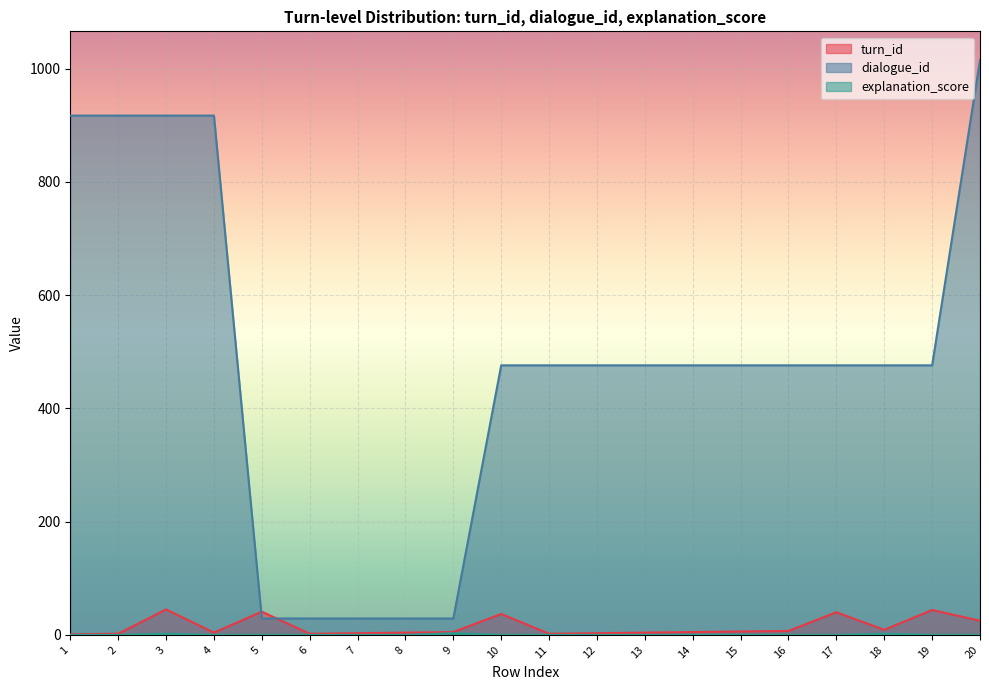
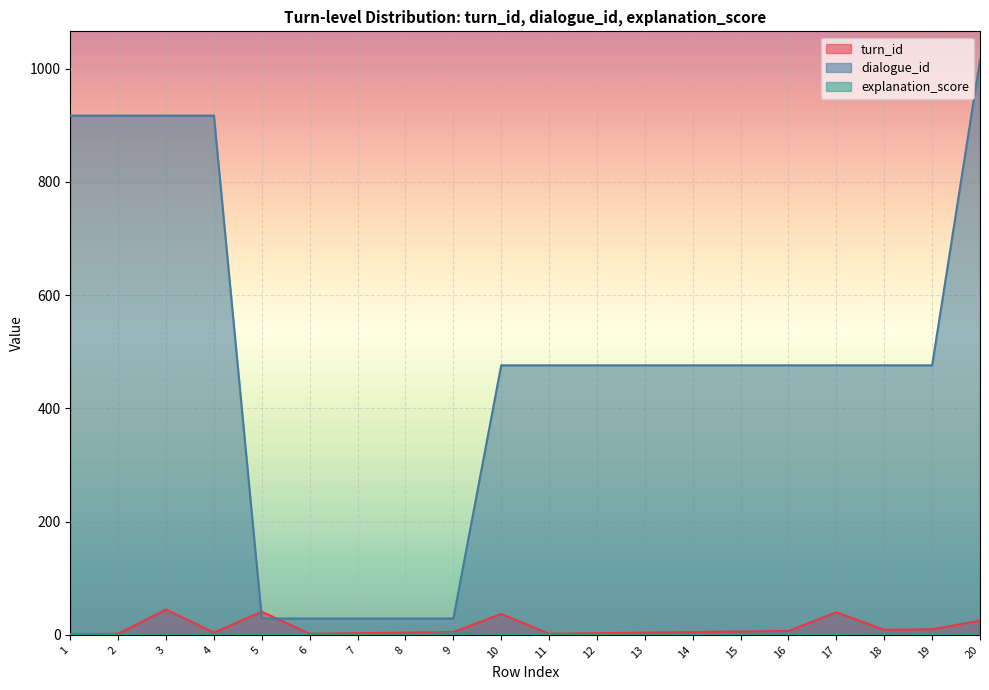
  {
    "turn_id": {
      "3": 50,
      "5": 40,
      "10": 40,
      "14": 10,
      "15": 10,
      "16": 10,
      "17": 40,
      "18": 10,
-     "19": 40,
+     "19": 10,
      "20": 30
    }
  }
